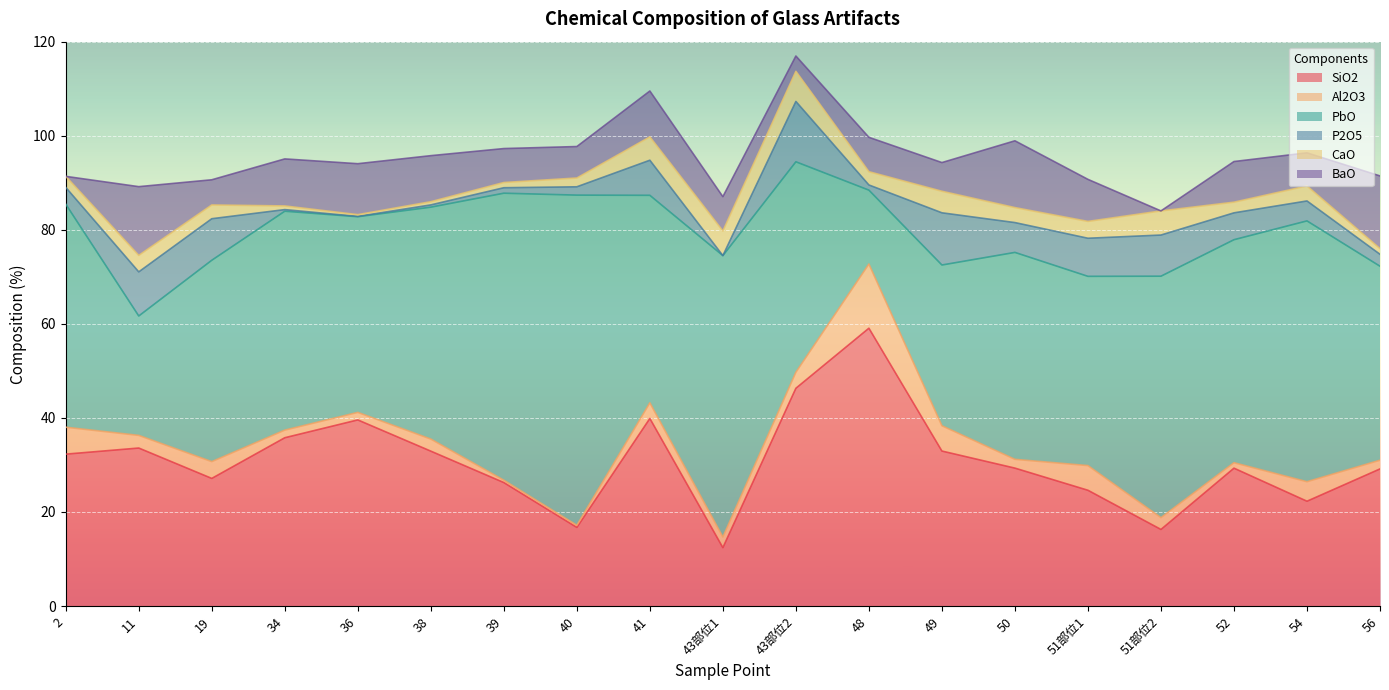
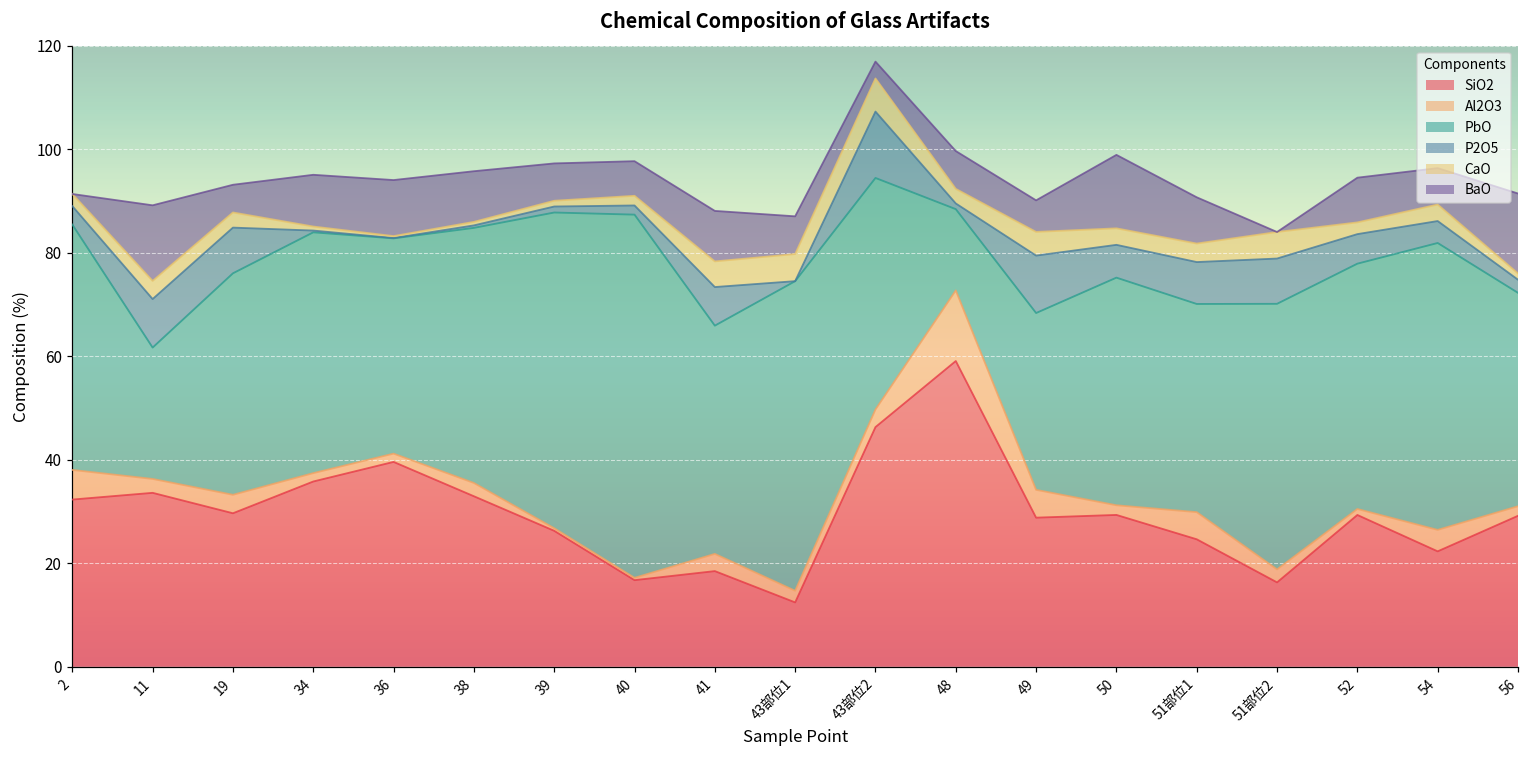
  {
    "SiO2": {
      "2": 32,
      "11": 34,
-     "19": 27,
+     "19": 30,
      "34": 36,
      "36": 40,
      "38": 33,
-     "41": 40,
+     "41": 18,
      "43部位1": 12,
      "43部位2": 46,
      "48": 59,
-     "49": 33,
+     "49": 29,
      "50": 29,
      "51部位1": 25,
      "51部位2": 16,
      "52": 29,
      "54": 22,
      "56": 29
    }
  }
